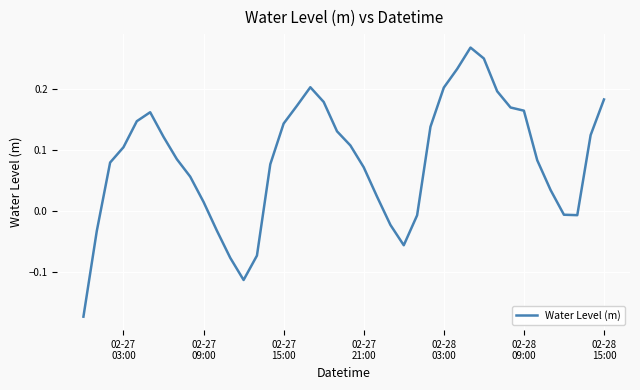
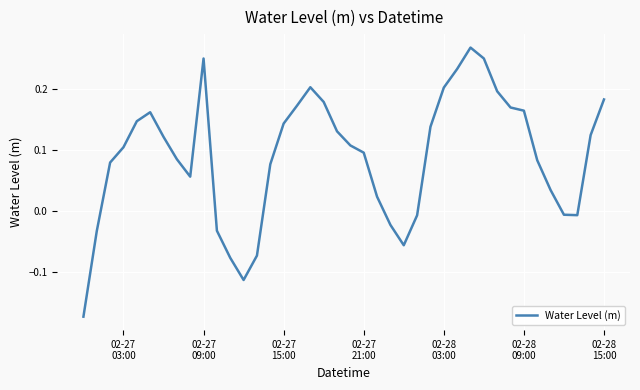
  {
    "02-27 03:00": 0.10,
-   "02-27 09:00": 0.01,
+   "02-27 09:00": 0.25,
    "02-27 15:00": 0.14,
-   "02-27 21:00": 0.07,
+   "02-27 21:00": 0.10,
    "02-28 03:00": 0.20,
    "02-28 09:00": 0.16,
    "02-28 15:00": 0.18
  }
